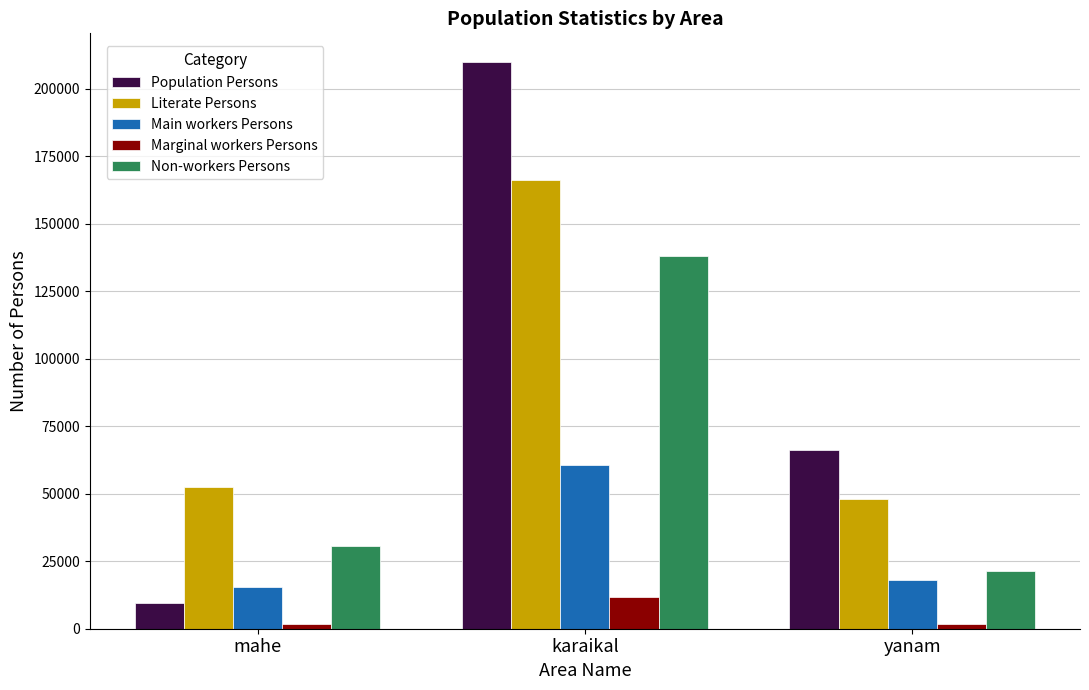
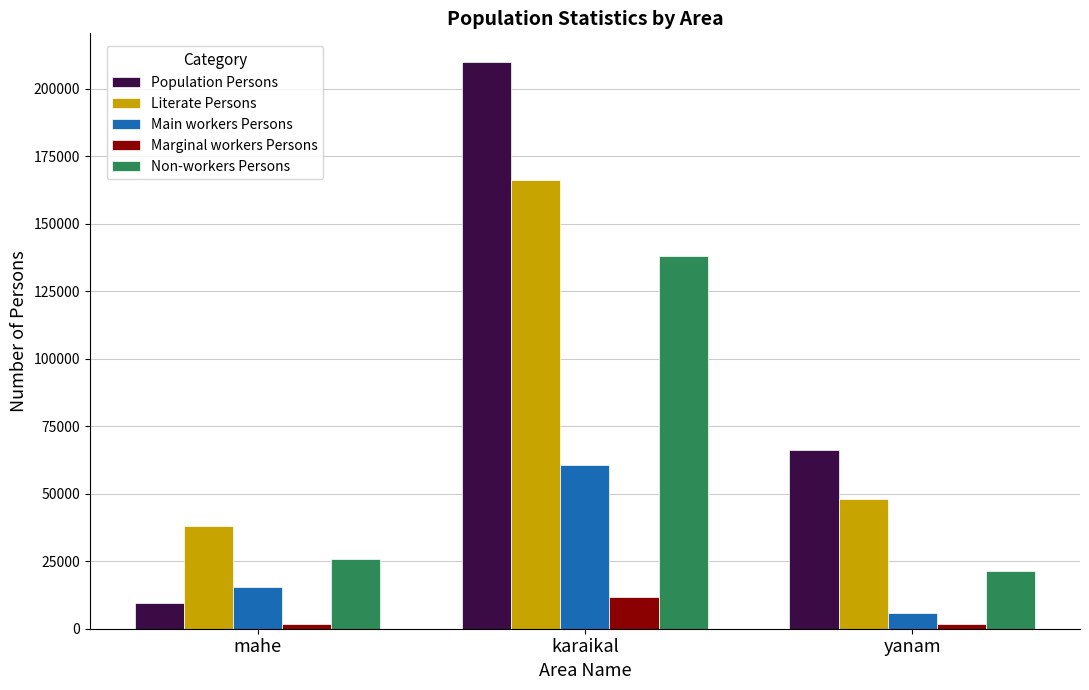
  {
    "Population Persons": {
      "mahe": 9000,
      "karaikal": 210000,
      "yanam": 66000
    },
    "Literate Persons": {
-     "mahe": 53000,
+     "mahe": 38000,
      "karaikal": 166000,
      "yanam": 48000
    },
    "Main workers Persons": {
      "mahe": 15000,
      "karaikal": 60000,
-     "yanam": 18000
+     "yanam": 6000
    },
    "Marginal workers Persons": {
      "mahe": 2000,
      "karaikal": 12000,
      "yanam": 2000
    },
    "Non-workers Persons": {
-     "mahe": 31000,
+     "mahe": 26000,
      "karaikal": 138000,
      "yanam": 21000
    }
  }
